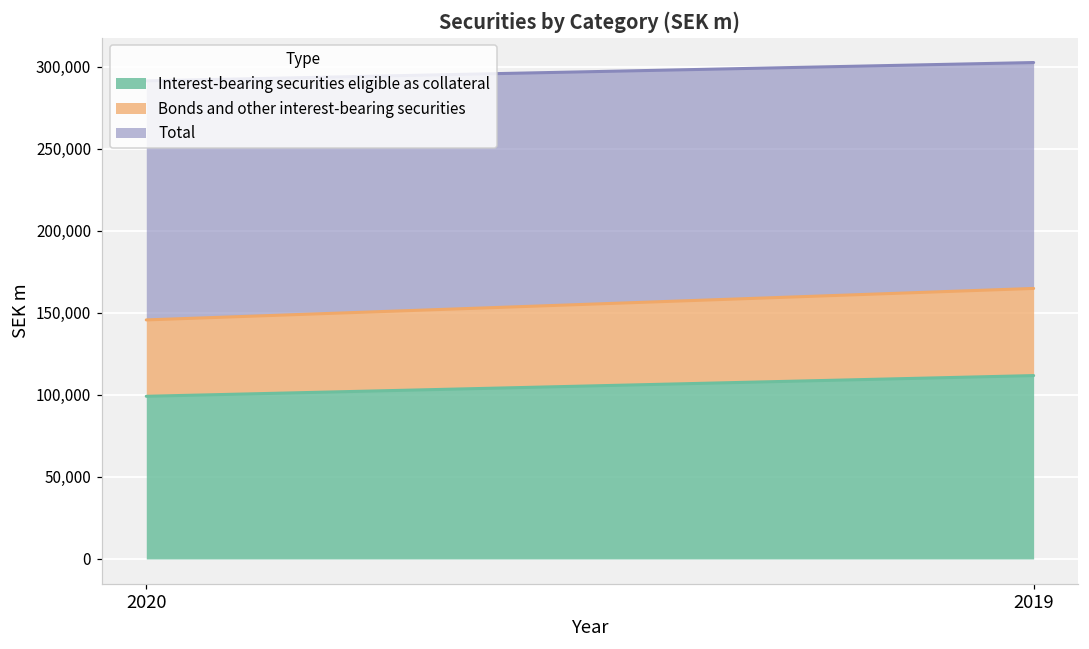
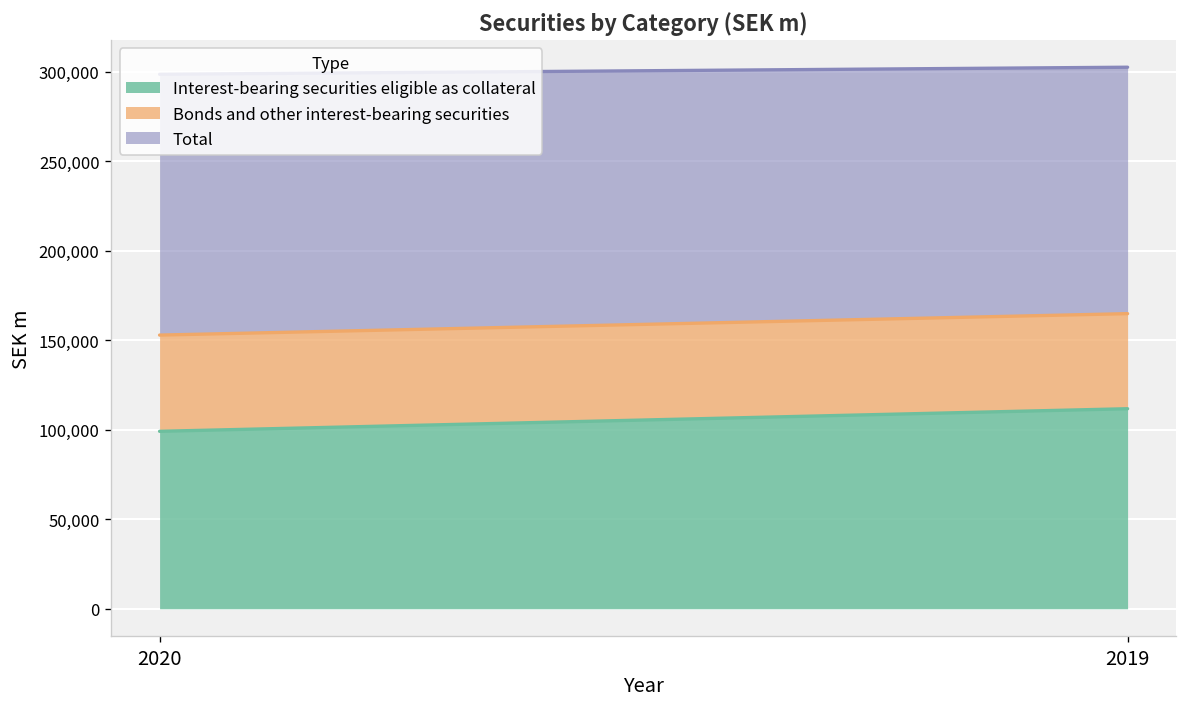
  {
    "Interest-bearing securities eligible as collateral": {
      "2020": "99,000",
      "2019": "112,000"
    },
    "Bonds and other interest-bearing securities": {
-     "2020": "47,000",
+     "2020": "54,000",
      "2019": "53,000"
    },
    "Total": {
      "2019": "138,000"
    }
  }
